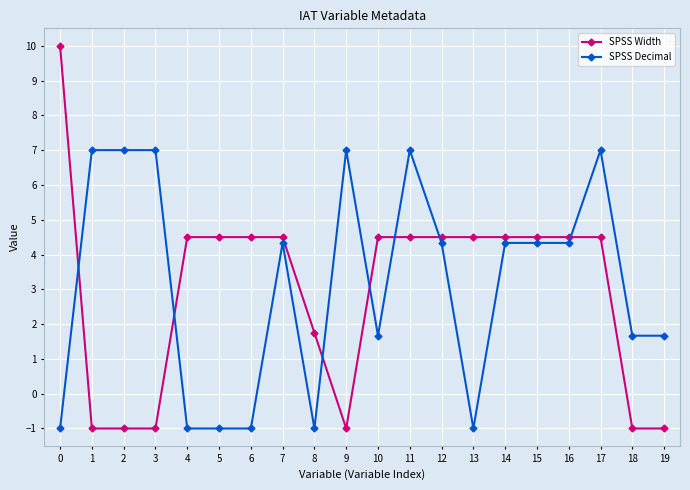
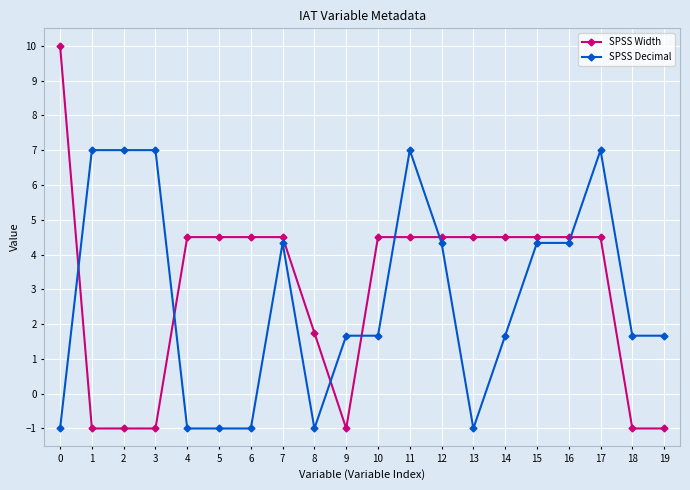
  {
    "SPSS Width": {
      "0": 10.0,
      "1": -1.0,
      "2": -1.0,
      "3": -1.0,
      "4": 4.5,
      "5": 4.5,
      "6": 4.5,
      "7": 4.5,
      "8": 1.8,
      "9": -1.0,
      "10": 4.5,
      "11": 4.5,
      "12": 4.5,
      "13": 4.5,
      "14": 4.5,
      "15": 4.5,
      "16": 4.5,
      "17": 4.5,
      "18": -1.0,
      "19": -1.0
    },
    "SPSS Decimal": {
      "0": -1.0,
      "1": 7.0,
      "2": 7.0,
      "3": 7.0,
      "4": -1.0,
      "5": -1.0,
      "6": -1.0,
      "7": 4.3,
      "8": -1.0,
-     "9": 7.0,
+     "9": 1.7,
      "10": 1.7,
      "11": 7.0,
      "12": 4.3,
      "13": -1.0,
-     "14": 4.3,
+     "14": 1.7,
      "15": 4.3,
      "16": 4.3,
      "17": 7.0,
      "18": 1.7,
      "19": 1.7
    }
  }
